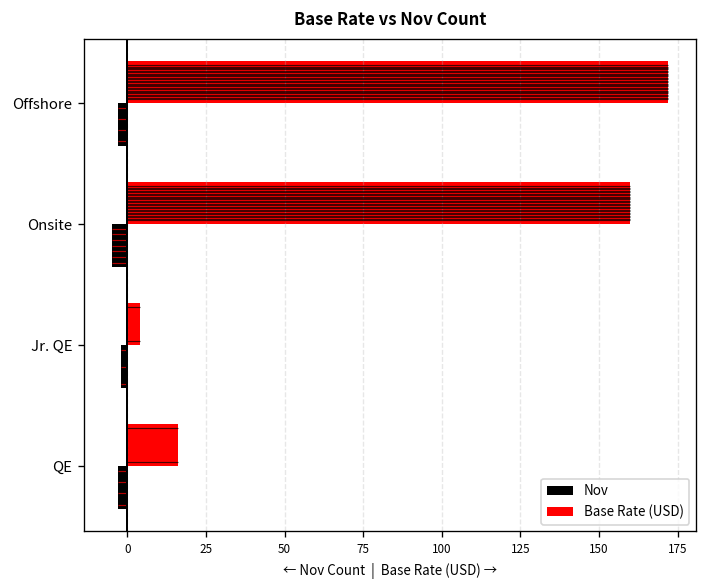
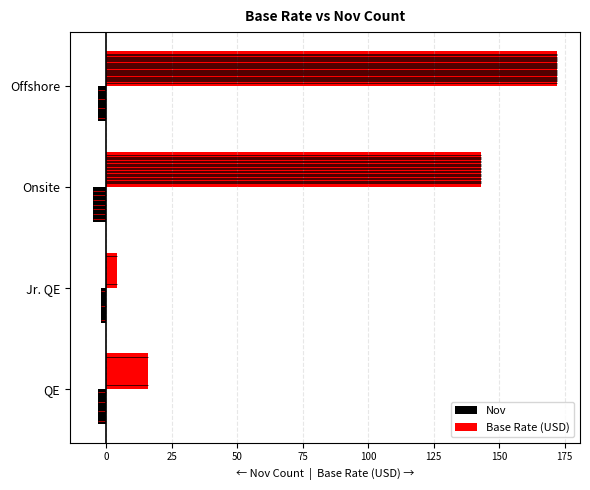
  {
    "Nov": {
      "Offshore": -3,
      "Onsite": -5,
      "Jr. QE": -2,
      "QE": -3
    },
    "Base Rate (USD)": {
      "Offshore": 172,
-     "Onsite": 160,
+     "Onsite": 143,
      "Jr. QE": 4,
      "QE": 16
    }
  }
